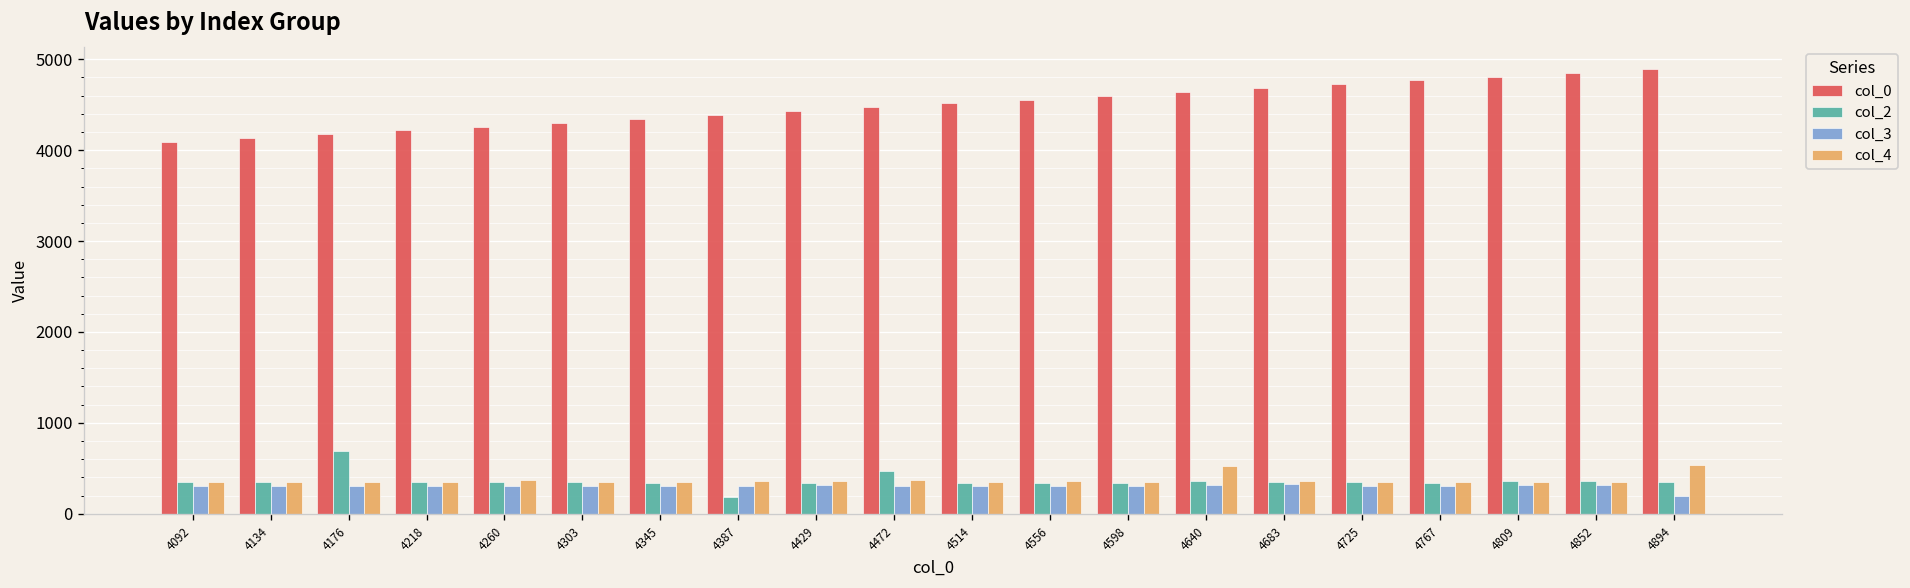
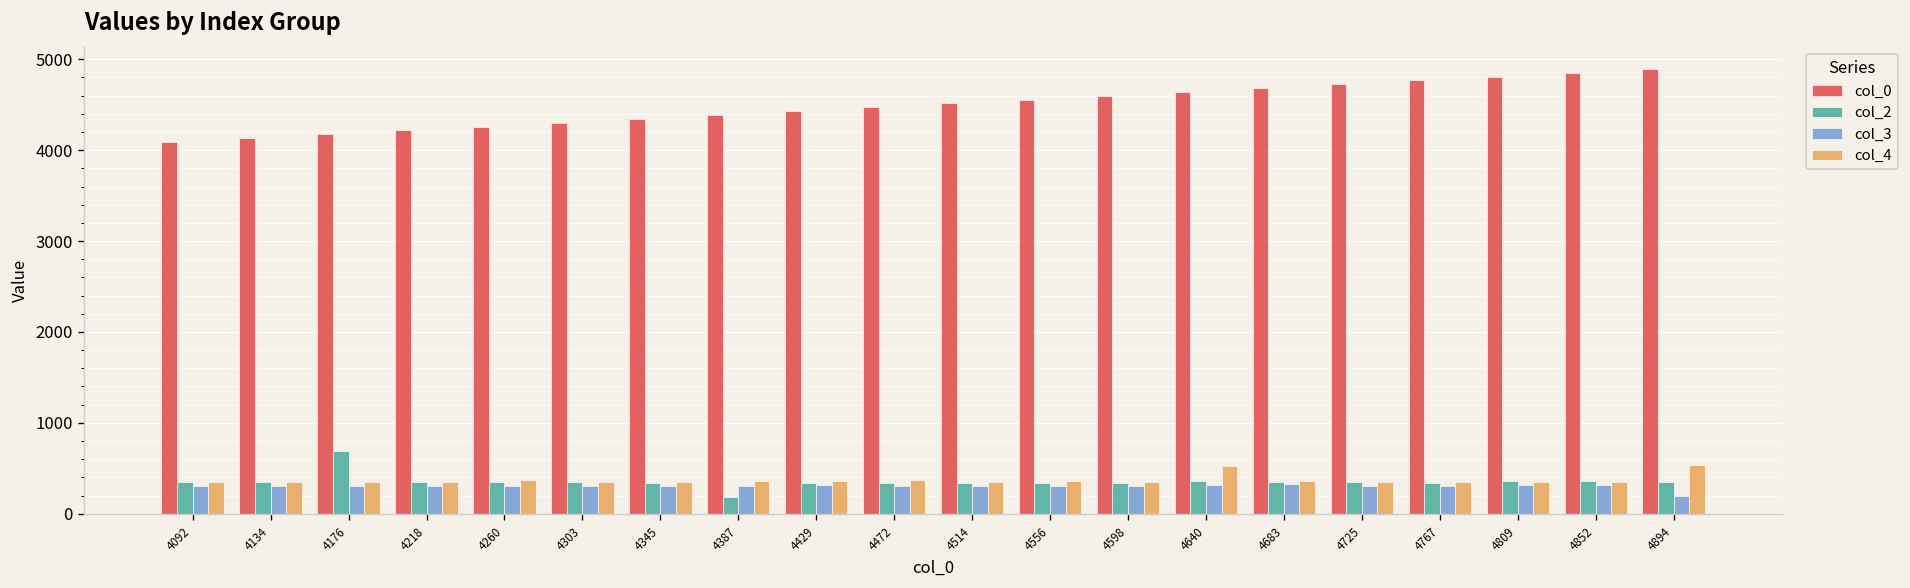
  {
    "col_0": {
      "4092": 4100,
      "4134": 4100,
      "4176": 4200,
      "4218": 4200,
      "4260": 4300,
      "4303": 4300,
      "4345": 4300,
      "4387": 4400,
      "4429": 4400,
      "4472": 4500,
      "4514": 4500,
      "4556": 4600,
      "4598": 4600,
      "4640": 4600,
      "4683": 4700,
      "4725": 4700,
      "4767": 4800,
      "4809": 4800,
      "4852": 4900,
      "4894": 4900
    },
    "col_2": {
      "4092": 300,
      "4134": 300,
      "4176": 700,
      "4218": 400,
      "4260": 300,
      "4303": 300,
      "4345": 300,
      "4387": 200,
      "4429": 300,
-     "4472": 500,
+     "4472": 300,
      "4514": 300,
      "4556": 300,
      "4598": 300,
      "4640": 400,
      "4683": 300,
      "4725": 300,
      "4767": 300,
      "4809": 400,
      "4852": 400,
      "4894": 300
    },
    "col_3": {
      "4092": 300,
      "4134": 300,
      "4176": 300,
      "4218": 300,
      "4260": 300,
      "4303": 300,
      "4345": 300,
      "4387": 300,
      "4429": 300,
      "4472": 300,
      "4514": 300,
      "4556": 300,
      "4598": 300,
      "4640": 300,
      "4683": 300,
      "4725": 300,
      "4767": 300,
      "4809": 300,
      "4852": 300,
      "4894": 200
    },
    "col_4": {
      "4092": 400,
      "4134": 400,
      "4176": 400,
      "4218": 400,
      "4260": 400,
      "4303": 400,
      "4345": 400,
      "4387": 400,
      "4429": 400,
      "4472": 400,
      "4514": 400,
      "4556": 400,
      "4598": 400,
      "4640": 500,
      "4683": 400,
      "4725": 400,
      "4767": 400,
      "4809": 400,
      "4852": 400,
      "4894": 500
    }
  }
